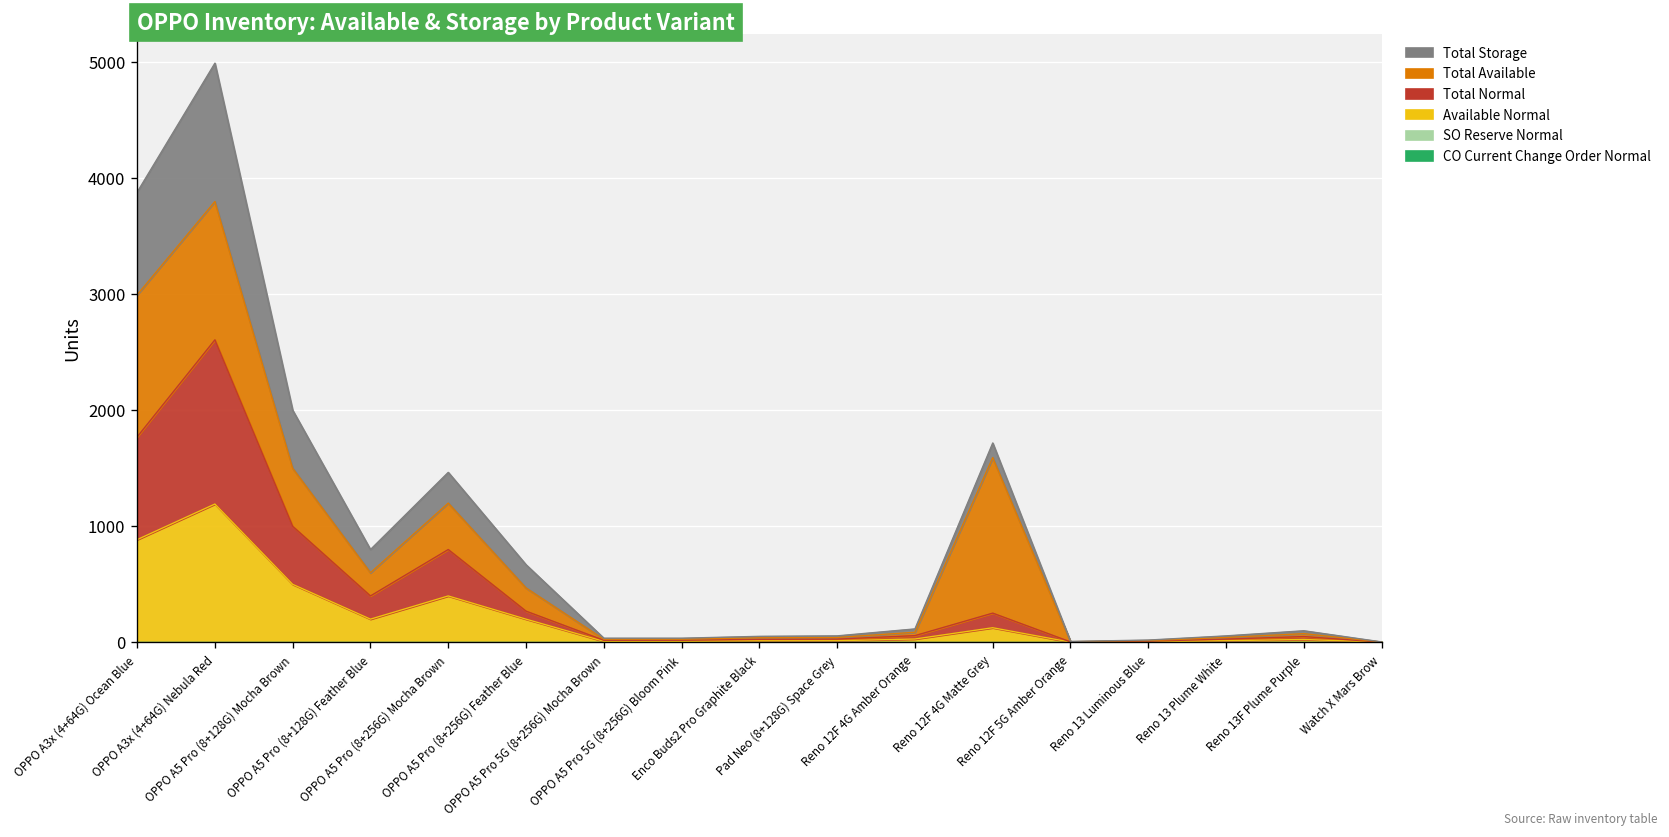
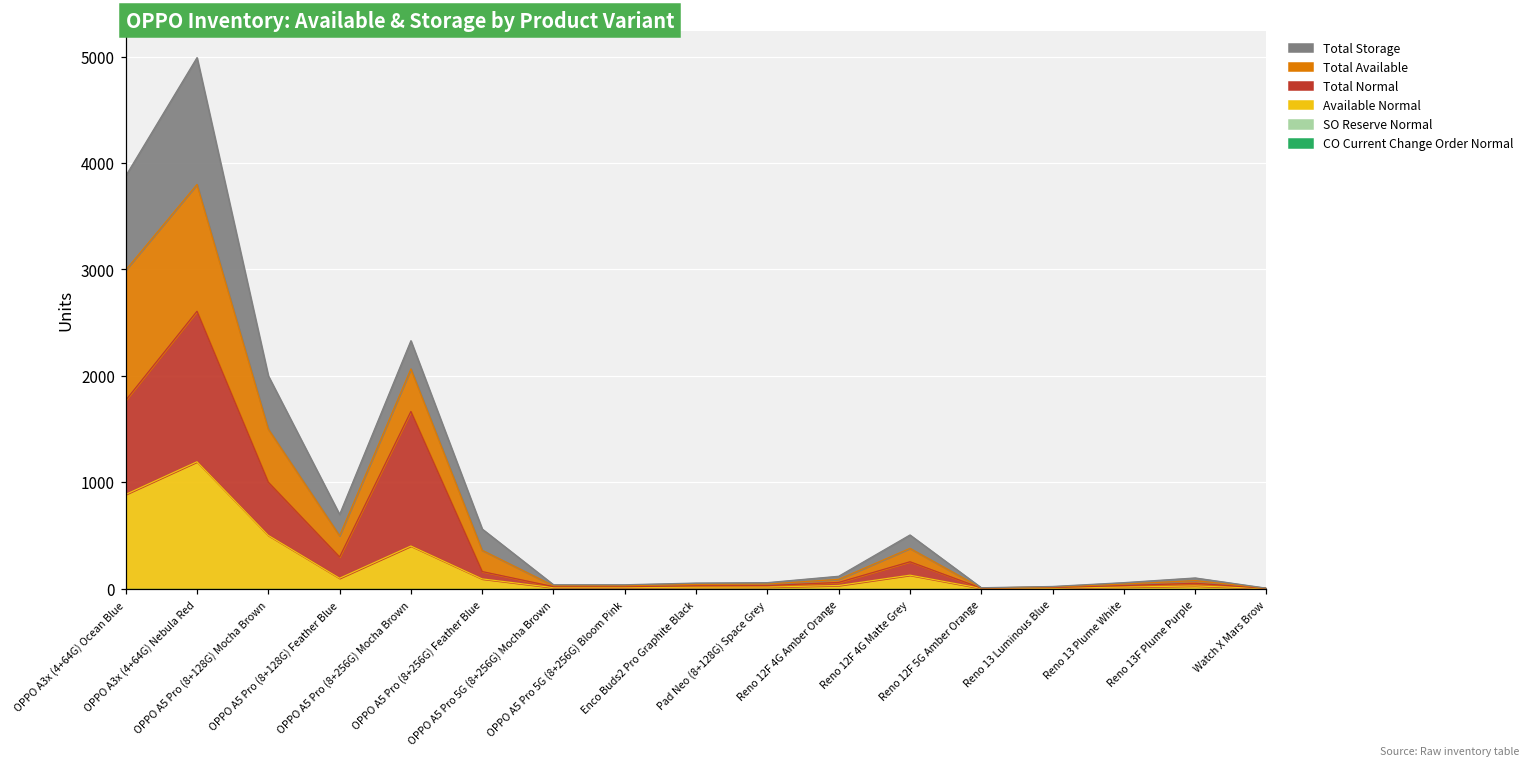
  {
    "SO Reserve Normal": {
      "OPPO A3x (4+64G) Ocean Blue": 0,
      "OPPO A3x (4+64G) Nebula Red": 0,
      "OPPO A5 Pro (8+128G) Mocha Brown": 0,
      "OPPO A5 Pro (8+128G) Feather Blue": 0,
      "OPPO A5 Pro (8+256G) Mocha Brown": 0,
      "OPPO A5 Pro (8+256G) Feather Blue": 0,
      "Reno 12F 4G Amber Orange": 0,
      "Reno 12F 4G Matte Grey": 0
    },
    "Available Normal": {
      "OPPO A3x (4+64G) Ocean Blue": 900,
      "OPPO A3x (4+64G) Nebula Red": 1200,
      "OPPO A5 Pro (8+128G) Mocha Brown": 500,
-     "OPPO A5 Pro (8+128G) Feather Blue": 200,
+     "OPPO A5 Pro (8+128G) Feather Blue": 100,
      "OPPO A5 Pro (8+256G) Mocha Brown": 400,
-     "OPPO A5 Pro (8+256G) Feather Blue": 200,
+     "OPPO A5 Pro (8+256G) Feather Blue": 100,
      "Reno 12F 4G Amber Orange": 0,
      "Reno 12F 4G Matte Grey": 100
    },
    "Total Normal": {
      "OPPO A3x (4+64G) Ocean Blue": 900,
      "OPPO A3x (4+64G) Nebula Red": 1400,
      "OPPO A5 Pro (8+128G) Mocha Brown": 500,
      "OPPO A5 Pro (8+128G) Feather Blue": 200,
-     "OPPO A5 Pro (8+256G) Mocha Brown": 400,
+     "OPPO A5 Pro (8+256G) Mocha Brown": 1300,
      "OPPO A5 Pro (8+256G) Feather Blue": 100,
      "Reno 12F 4G Amber Orange": 0,
      "Reno 12F 4G Matte Grey": 100
    },
    "Total Available": {
      "OPPO A3x (4+64G) Ocean Blue": 1200,
      "OPPO A3x (4+64G) Nebula Red": 1200,
      "OPPO A5 Pro (8+128G) Mocha Brown": 500,
      "OPPO A5 Pro (8+128G) Feather Blue": 200,
      "OPPO A5 Pro (8+256G) Mocha Brown": 400,
      "OPPO A5 Pro (8+256G) Feather Blue": 200,
      "Reno 12F 4G Amber Orange": 0,
-     "Reno 12F 4G Matte Grey": 1300
+     "Reno 12F 4G Matte Grey": 100
    },
    "Total Storage": {
      "OPPO A3x (4+64G) Ocean Blue": 900,
      "OPPO A3x (4+64G) Nebula Red": 1200,
      "OPPO A5 Pro (8+128G) Mocha Brown": 500,
      "OPPO A5 Pro (8+128G) Feather Blue": 200,
      "OPPO A5 Pro (8+256G) Mocha Brown": 300,
      "OPPO A5 Pro (8+256G) Feather Blue": 200,
      "Reno 12F 4G Amber Orange": 0,
      "Reno 12F 4G Matte Grey": 100
    }
  }
